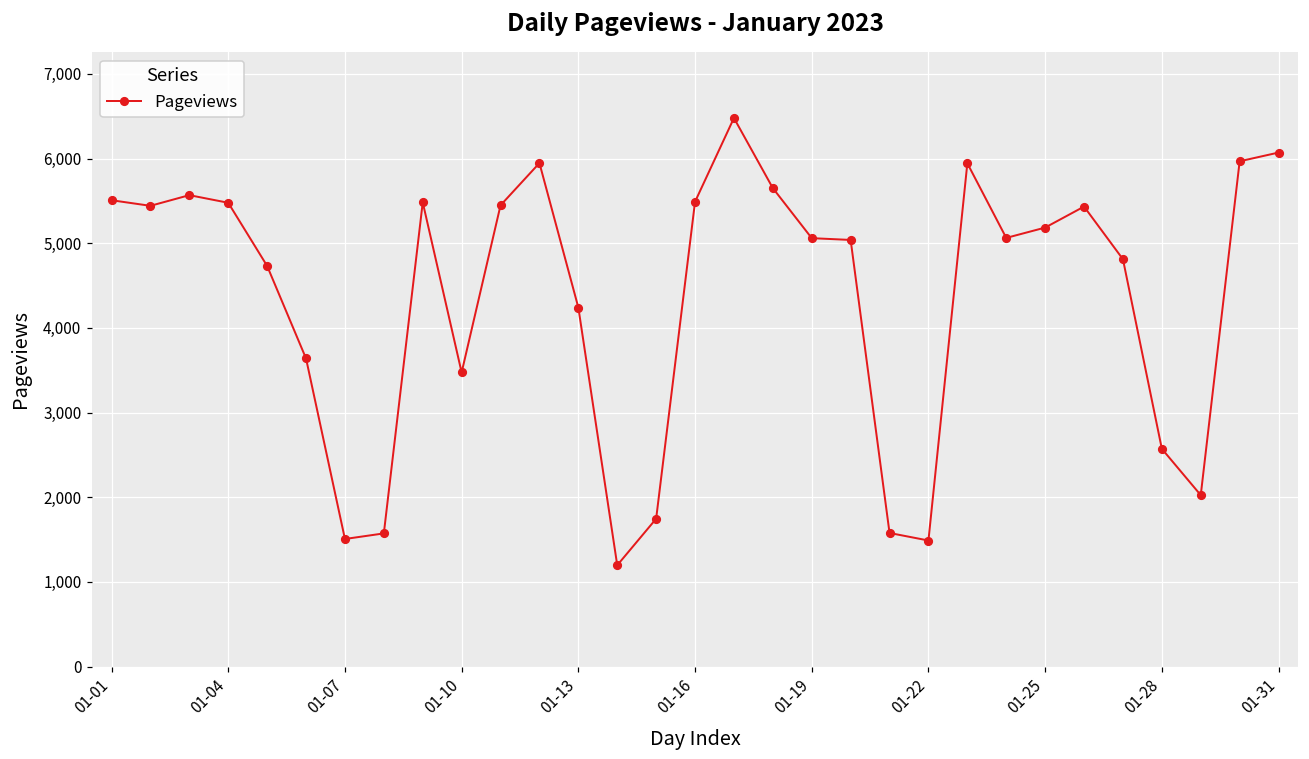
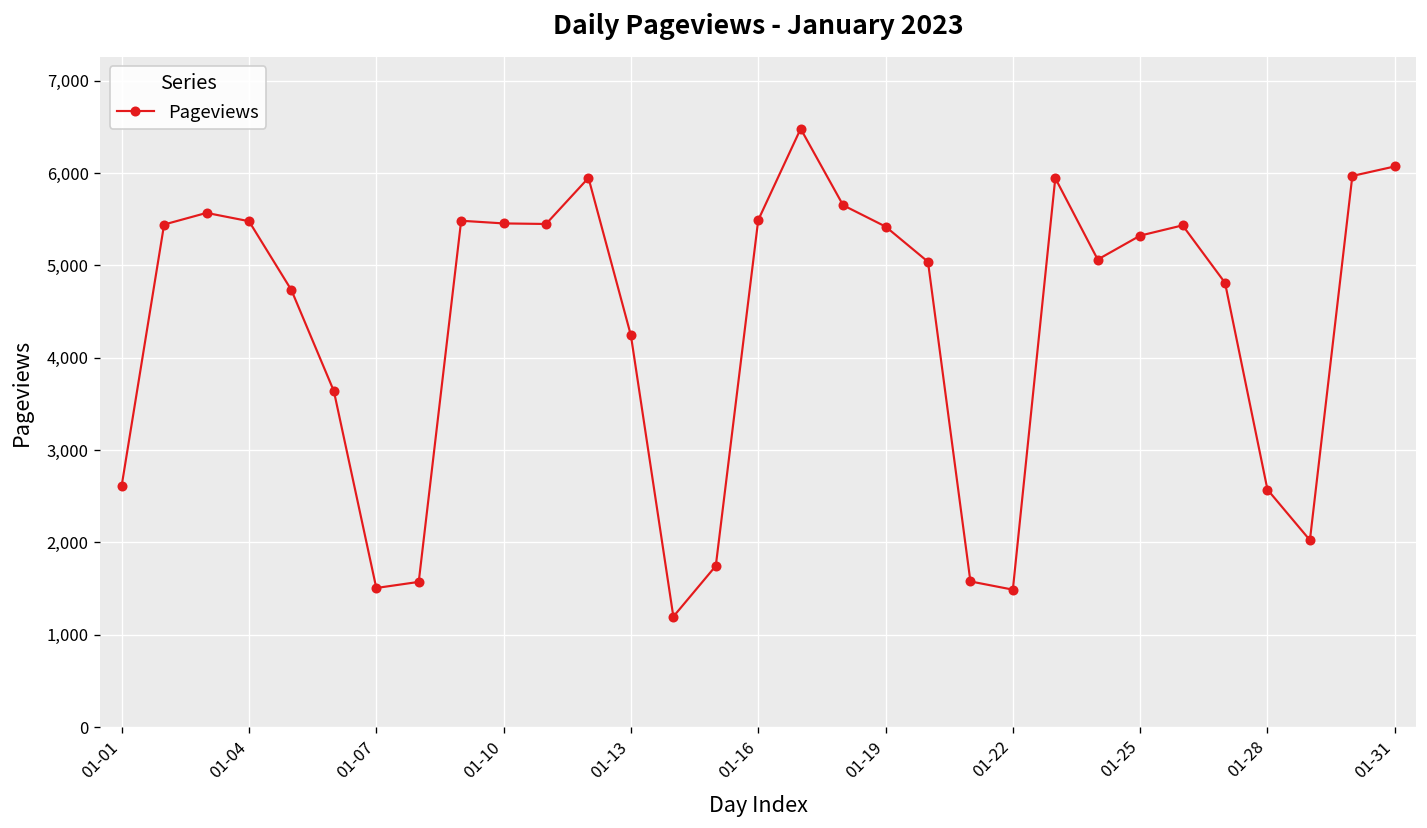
  {
-   "01-01": "5,500",
+   "01-01": "2,600",
    "01-04": "5,500",
    "01-07": "1,500",
-   "01-10": "3,500",
+   "01-10": "5,500",
    "01-13": "4,200",
    "01-16": "5,500",
-   "01-19": "5,100",
+   "01-19": "5,400",
    "01-22": "1,500",
-   "01-25": "5,200",
+   "01-25": "5,300",
    "01-28": "2,600",
    "01-31": "6,100"
  }
